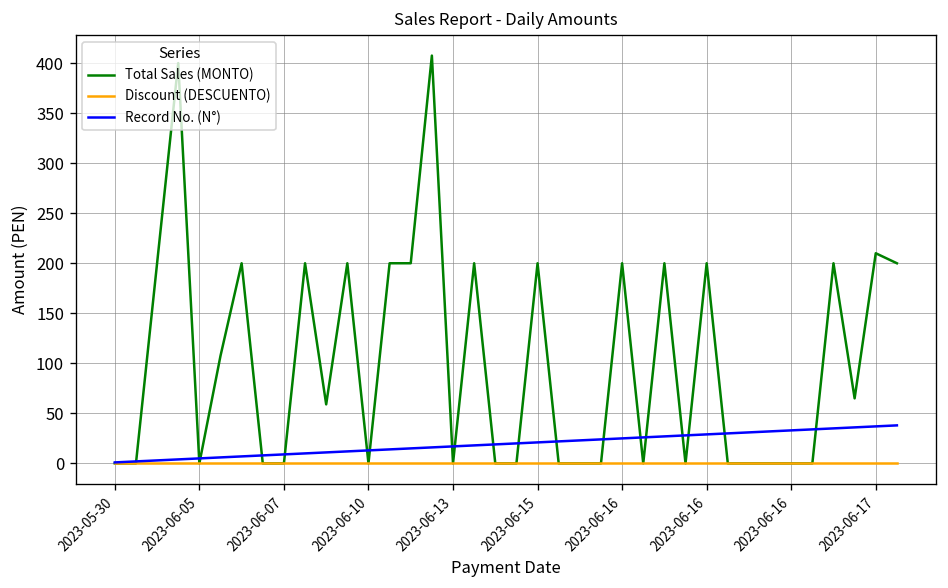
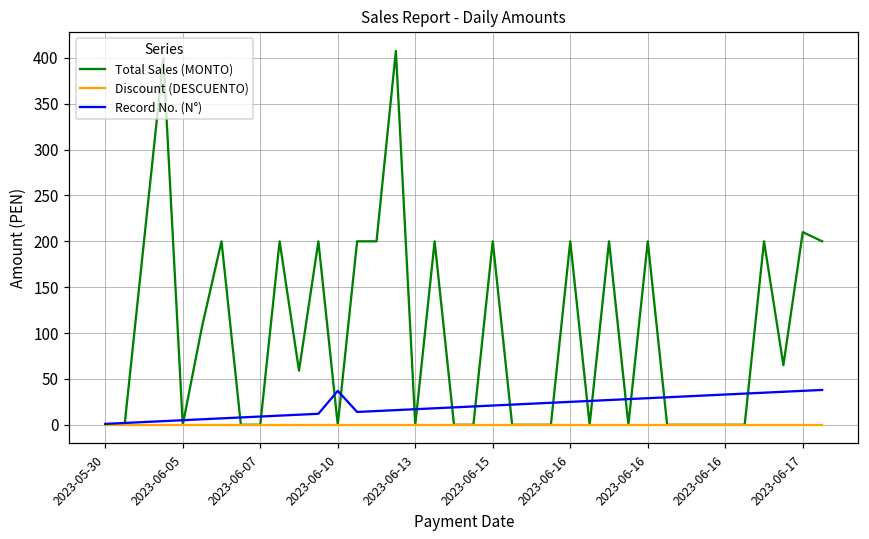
  {
    "Record No. (N°)": {
-     "2023-06-10": 10
+     "2023-06-10": 40
    }
  }
